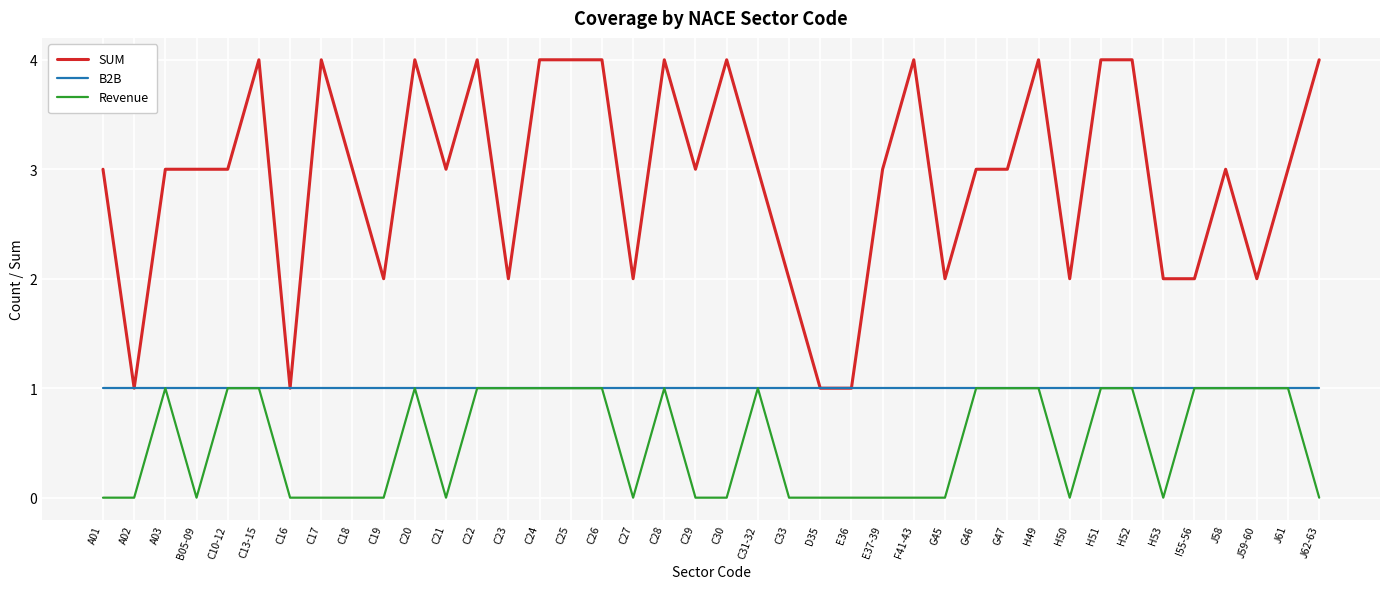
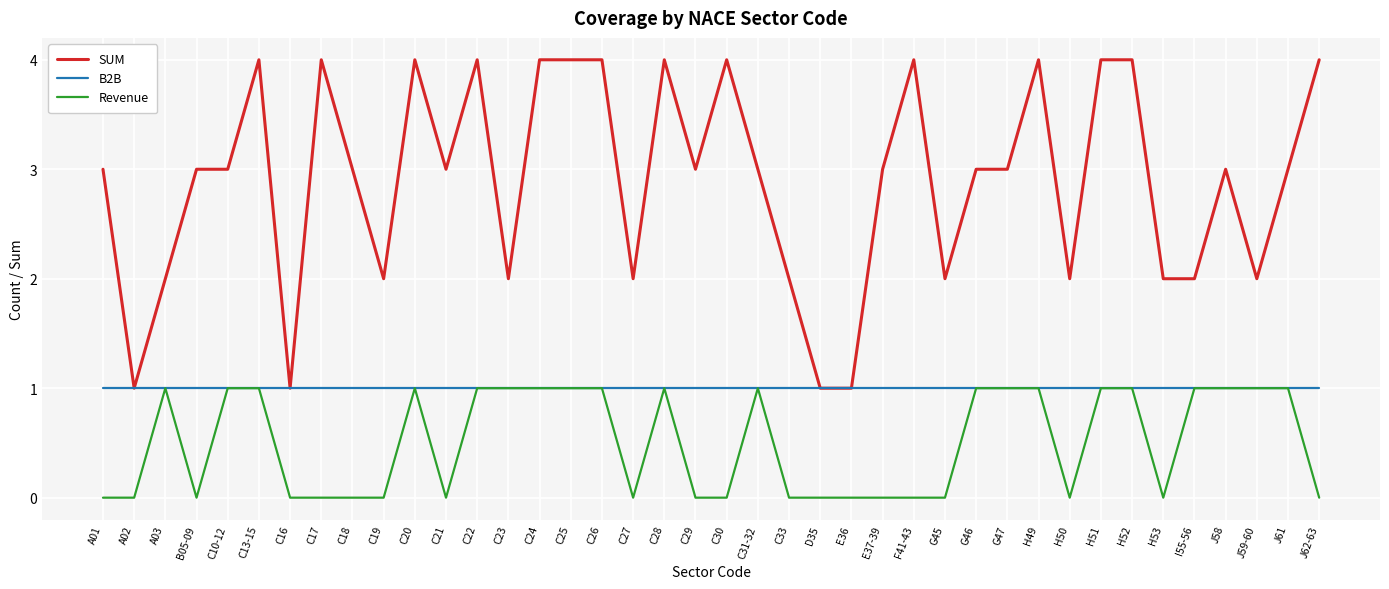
  {
    "SUM": {
      "A01": 3,
-     "A03": 3,
+     "A03": 2,
      "B05-09": 3,
      "C10-12": 3,
      "C13-15": 4,
      "C17": 4,
      "C18": 3,
      "C19": 2,
      "C20": 4,
      "C21": 3,
      "C22": 4,
      "C23": 2,
      "C24": 4,
      "C25": 4,
      "C26": 4,
      "C27": 2,
      "C28": 4,
      "C29": 3,
      "C30": 4,
      "C31-32": 3,
      "C33": 2,
      "E37-39": 3,
      "F41-43": 4,
      "G45": 2,
      "G46": 3,
      "G47": 3,
      "H49": 4,
      "H50": 2,
      "H51": 4,
      "H52": 4,
      "H53": 2,
      "I55-56": 2,
      "J58": 3,
      "J59-60": 2,
      "J61": 3,
      "J62-63": 4
    },
    "B2B": {
      "A01": 1,
      "B05-09": 1,
      "C17": 1,
      "C18": 1,
      "C19": 1,
      "C21": 1,
      "C27": 1,
      "C29": 1,
      "C30": 1,
      "C33": 1,
      "E37-39": 1,
      "F41-43": 1,
      "G45": 1,
      "H50": 1,
      "H53": 1,
      "J62-63": 1
    },
    "Revenue": {
      "A01": 0,
      "A02": 0,
      "B05-09": 0,
      "C16": 0,
      "C17": 0,
      "C18": 0,
      "C19": 0,
      "C21": 0,
      "C27": 0,
      "C29": 0,
      "C30": 0,
      "C33": 0,
      "D35": 0,
      "E36": 0,
      "E37-39": 0,
      "F41-43": 0,
      "G45": 0,
      "H50": 0,
      "H53": 0,
      "J62-63": 0
    }
  }
